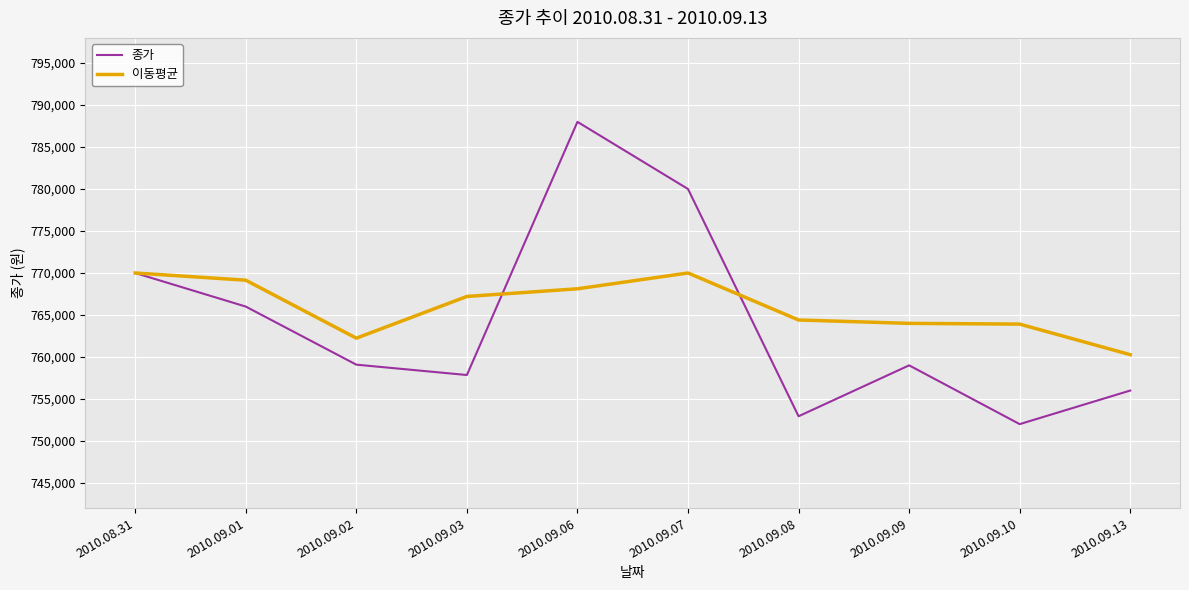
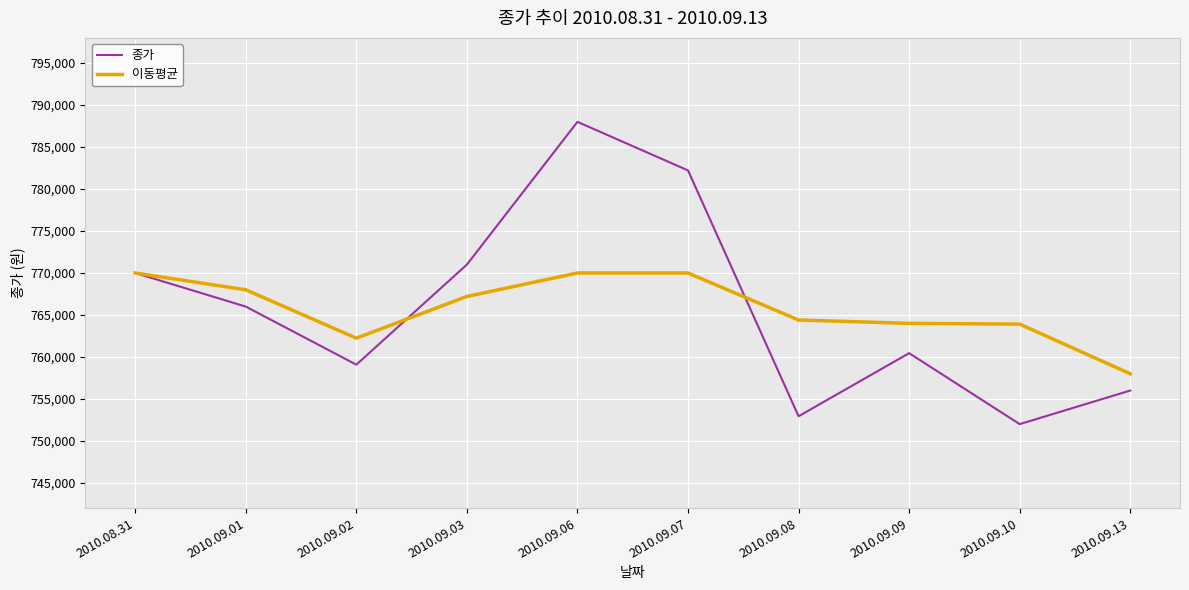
  {
    "종가": {
      "2010.09.01": "766,000",
      "2010.09.02": "759,000",
-     "2010.09.03": "758,000",
+     "2010.09.03": "771,000",
      "2010.09.06": "788,000",
-     "2010.09.07": "780,000",
+     "2010.09.07": "782,000",
      "2010.09.08": "753,000",
-     "2010.09.09": "759,000",
+     "2010.09.09": "760,000",
      "2010.09.10": "752,000",
      "2010.09.13": "756,000"
    },
    "이동평균": {
-     "2010.09.01": "769,000",
+     "2010.09.01": "768,000",
      "2010.09.02": "762,000",
      "2010.09.03": "767,000",
-     "2010.09.06": "768,000",
+     "2010.09.06": "770,000",
      "2010.09.07": "770,000",
      "2010.09.08": "764,000",
      "2010.09.09": "764,000",
      "2010.09.10": "764,000",
-     "2010.09.13": "760,000"
+     "2010.09.13": "758,000"
    }
  }
